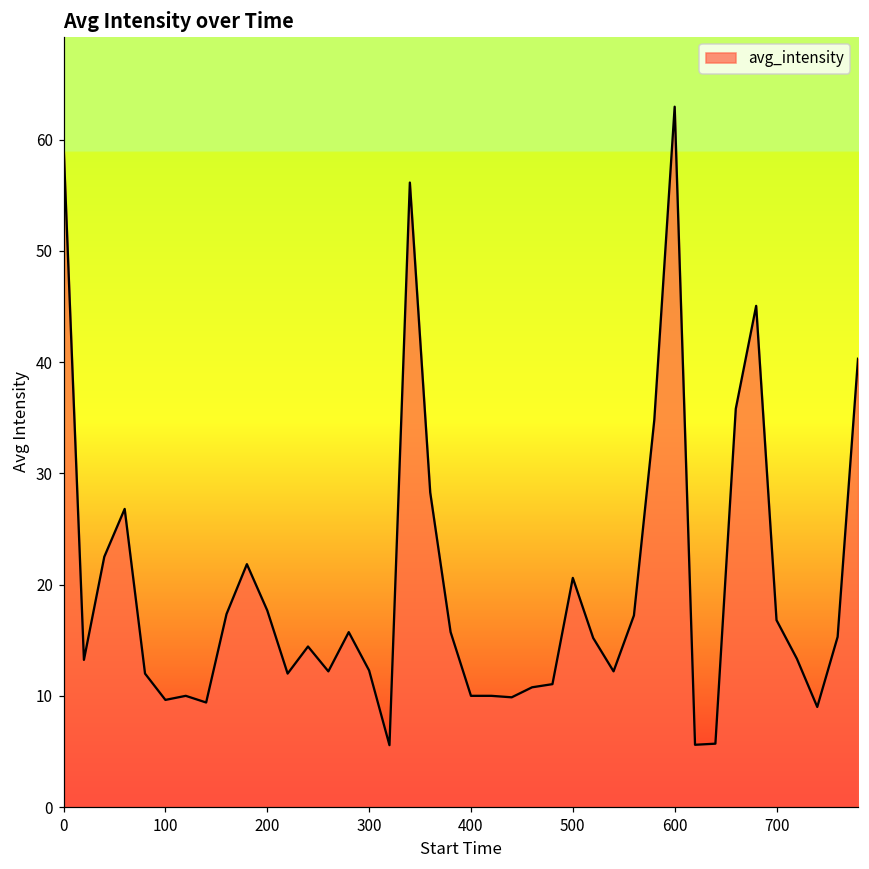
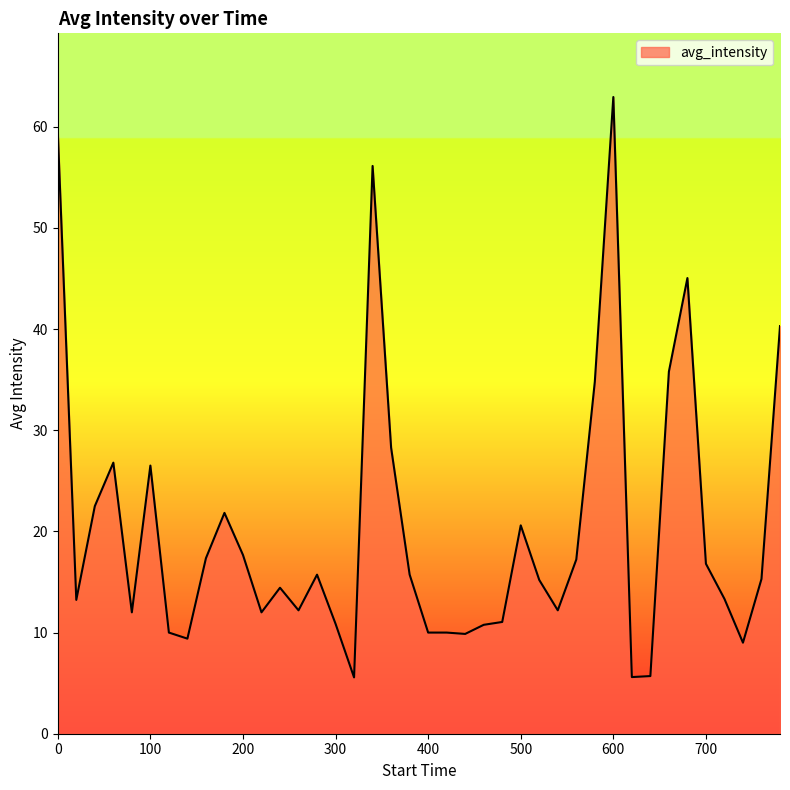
  {
    "0": 59.5,
-   "100": 9.6,
+   "100": 26.5,
    "200": 17.7,
-   "300": 12.3,
+   "300": 10.9,
    "400": 10.0,
    "500": 20.6,
    "600": 63.0,
    "700": 16.8
  }
